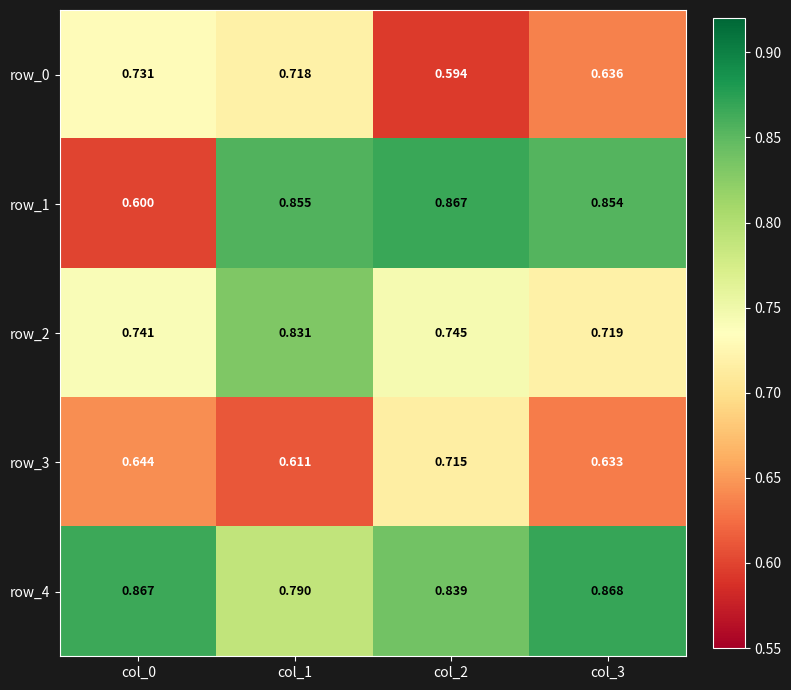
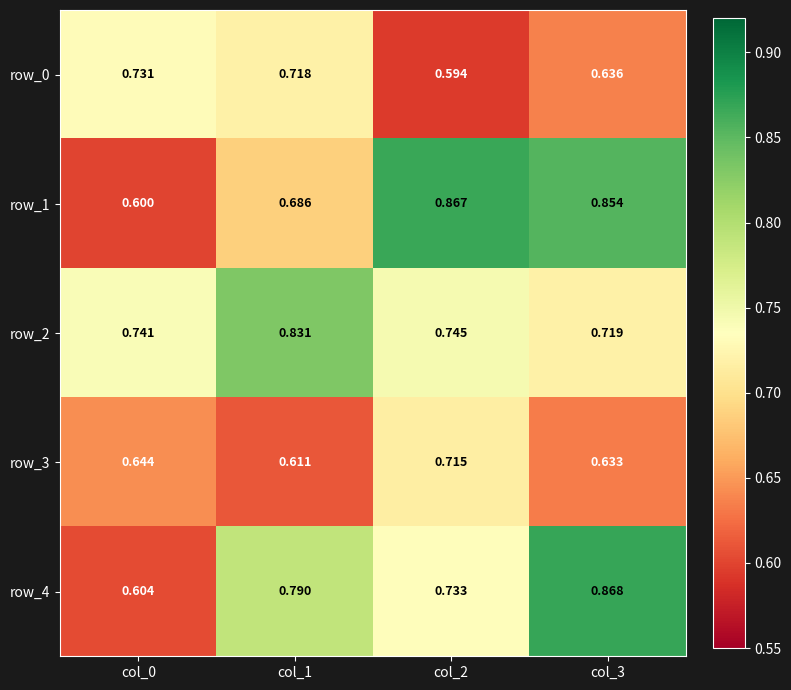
  {
    "row_0": {
      "col_0": 0.731,
      "col_1": 0.718,
      "col_2": 0.594,
      "col_3": 0.636
    },
    "row_1": {
      "col_0": 0.600,
-     "col_1": 0.855,
+     "col_1": 0.686,
      "col_2": 0.867,
      "col_3": 0.854
    },
    "row_2": {
      "col_0": 0.741,
      "col_1": 0.831,
      "col_2": 0.745,
      "col_3": 0.719
    },
    "row_3": {
      "col_0": 0.644,
      "col_1": 0.611,
      "col_2": 0.715,
      "col_3": 0.633
    },
    "row_4": {
-     "col_0": 0.867,
+     "col_0": 0.604,
      "col_1": 0.790,
-     "col_2": 0.839,
+     "col_2": 0.733,
      "col_3": 0.868
    }
  }
